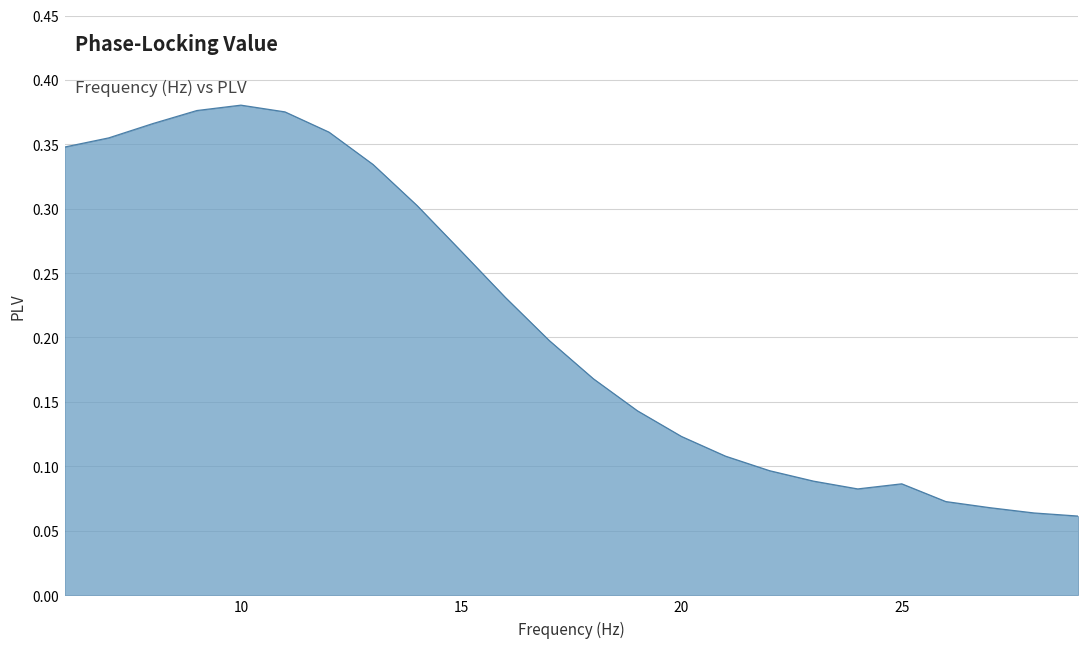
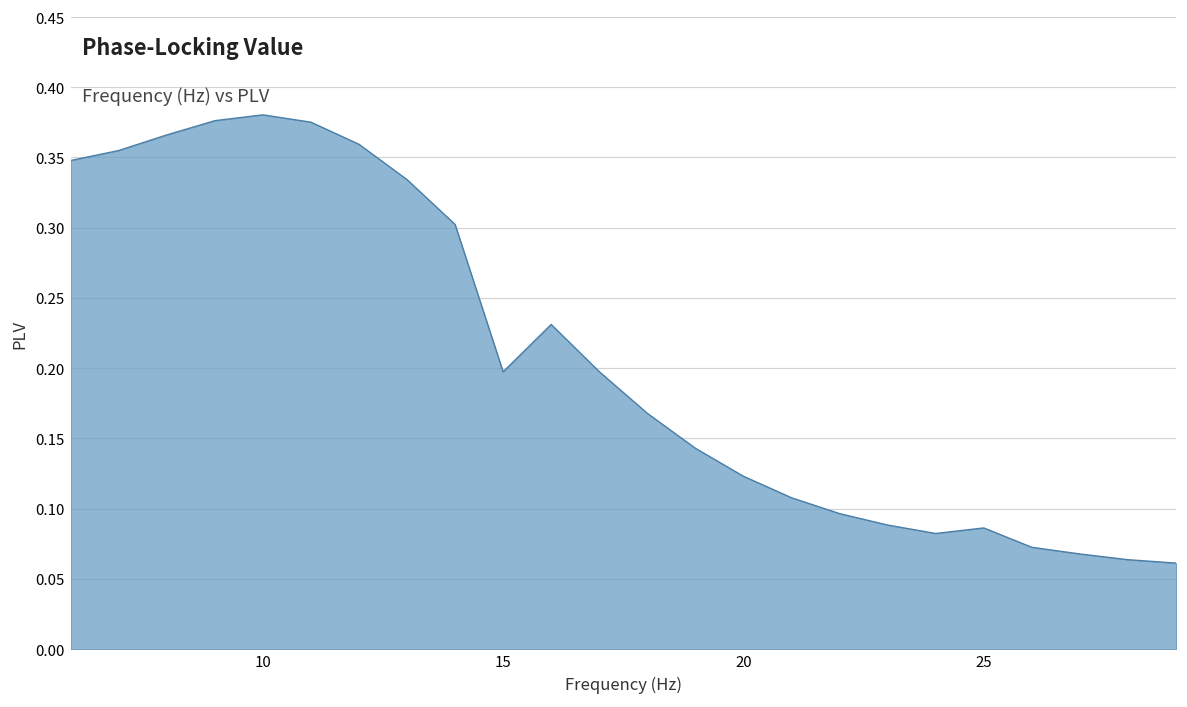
  {
    "10": 0.380,
-   "15": 0.267,
+   "15": 0.197,
    "20": 0.123,
    "25": 0.086
  }
